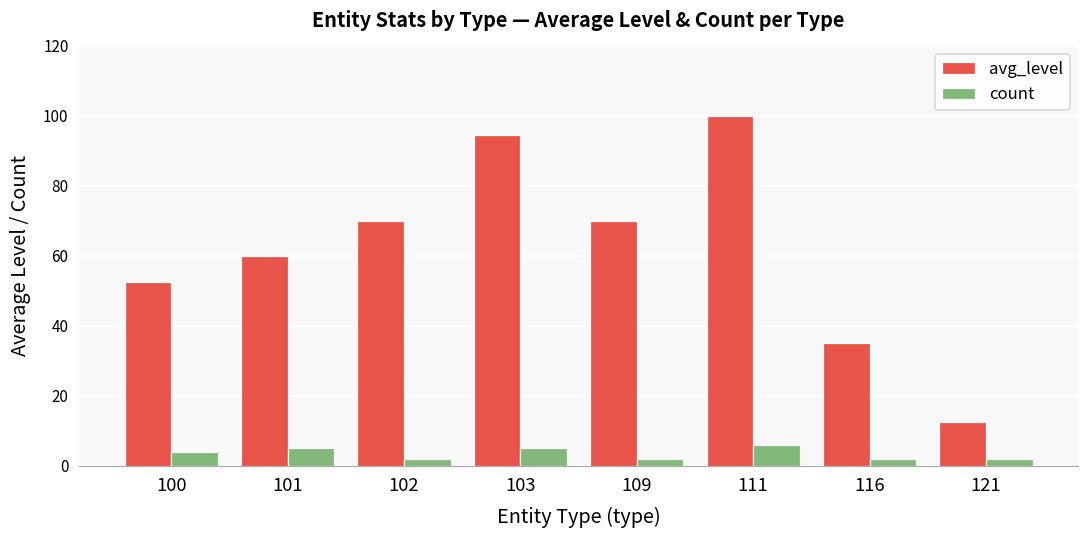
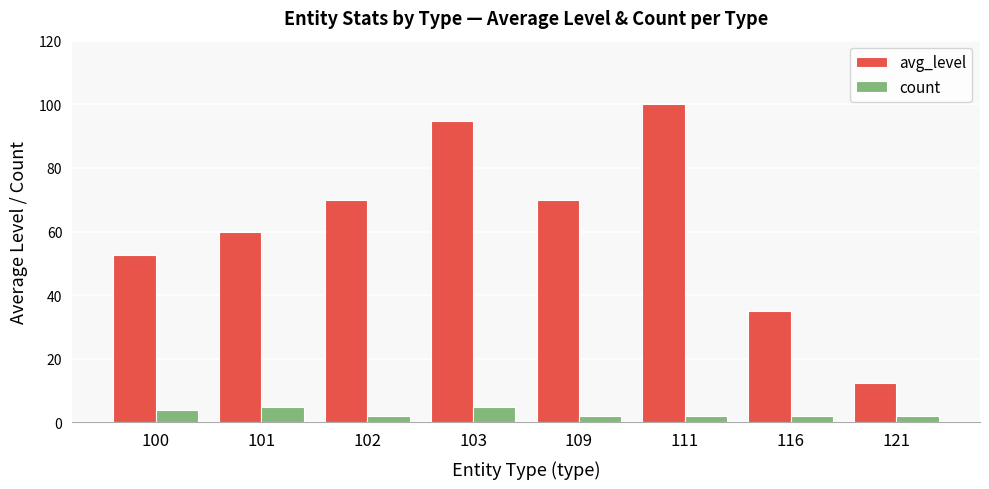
  {
    "avg_level": {
      "100": 53,
      "101": 60,
      "102": 70,
      "103": 95,
      "109": 70,
      "111": 100,
      "116": 35,
      "121": 13
    },
    "count": {
      "100": 4,
      "101": 5,
      "102": 2,
      "103": 5,
      "109": 2,
-     "111": 6,
+     "111": 2,
      "116": 2,
      "121": 2
    }
  }
